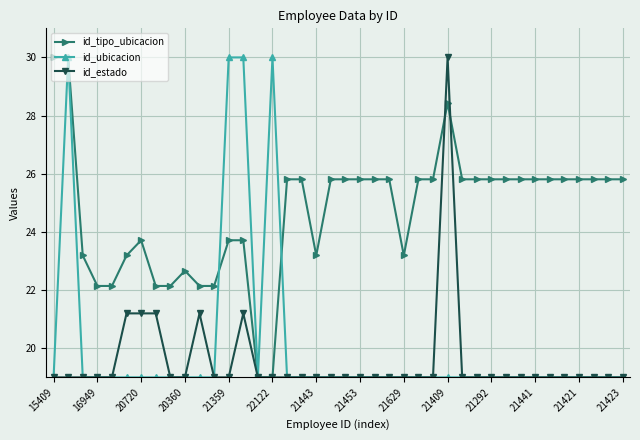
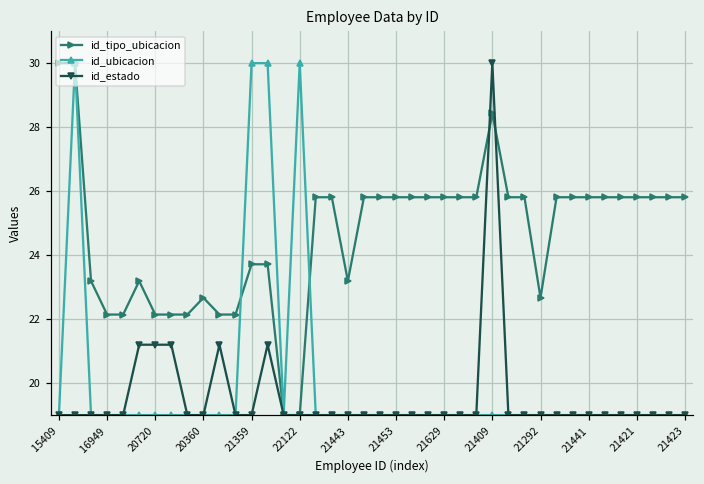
  {
    "id_tipo_ubicacion": {
      "16949": 22.1,
-     "20720": 23.7,
+     "20720": 22.1,
      "20360": 22.7,
      "21359": 23.7,
      "21443": 23.2,
      "21453": 25.8,
-     "21629": 23.2,
+     "21629": 25.8,
      "21409": 28.4,
-     "21292": 25.8,
+     "21292": 22.7,
      "21441": 25.8,
      "21421": 25.8,
      "21423": 25.8
    },
    "id_ubicacion": {
      "20720": 19.0,
      "21359": 30.0,
      "22122": 30.0,
      "21409": 19.0
    },
    "id_estado": {
      "20720": 21.2,
      "21359": 19.0,
      "21409": 30.0
    }
  }
